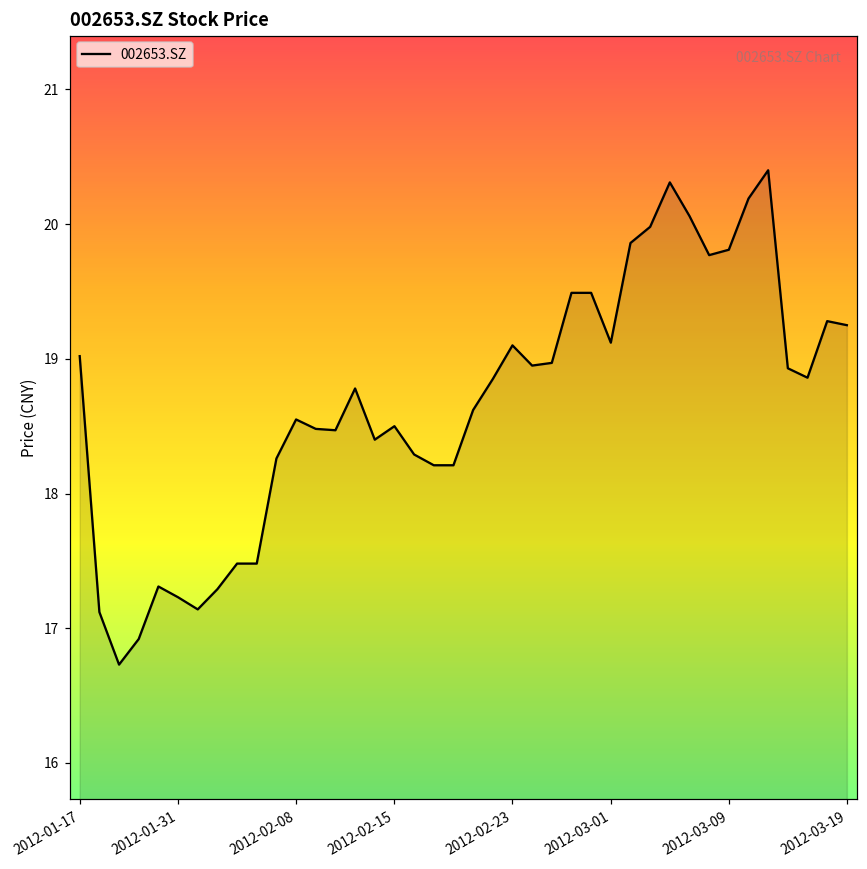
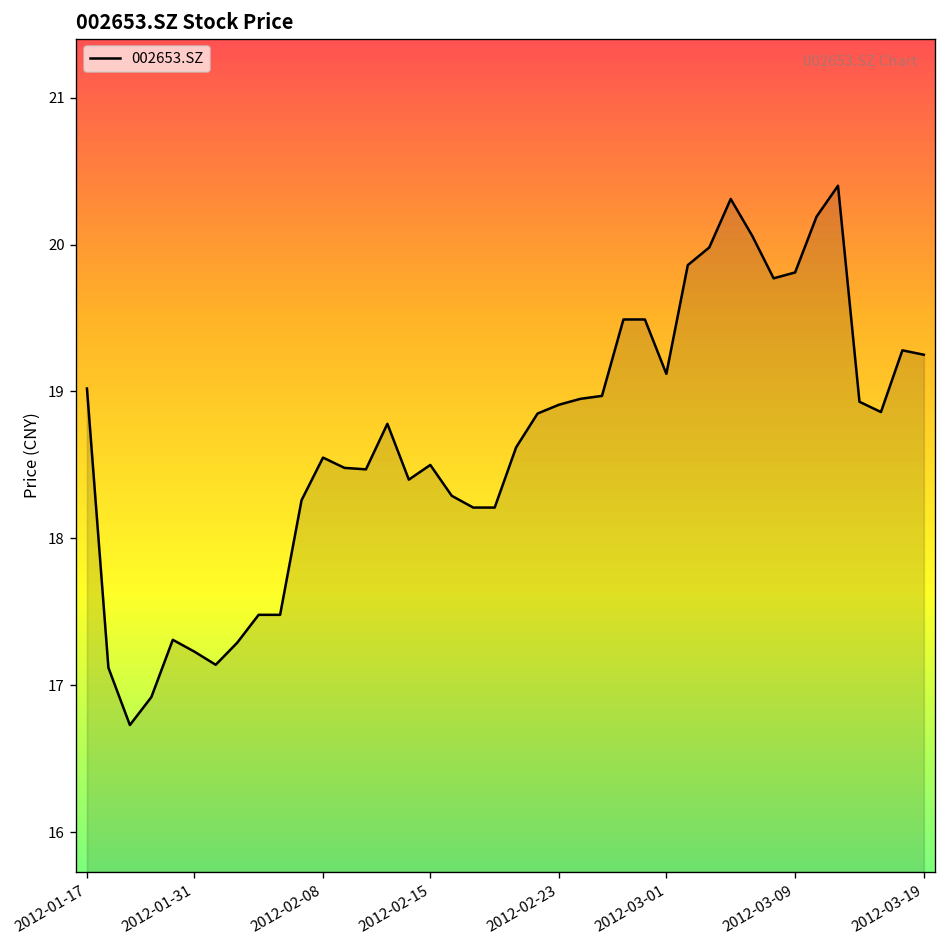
  {
    "2012-01-17": 19.02,
    "2012-01-31": 17.23,
    "2012-02-08": 18.55,
    "2012-02-15": 18.50,
-   "2012-02-23": 19.10,
+   "2012-02-23": 18.91,
    "2012-03-01": 19.12,
    "2012-03-09": 19.81,
    "2012-03-19": 19.25
  }
